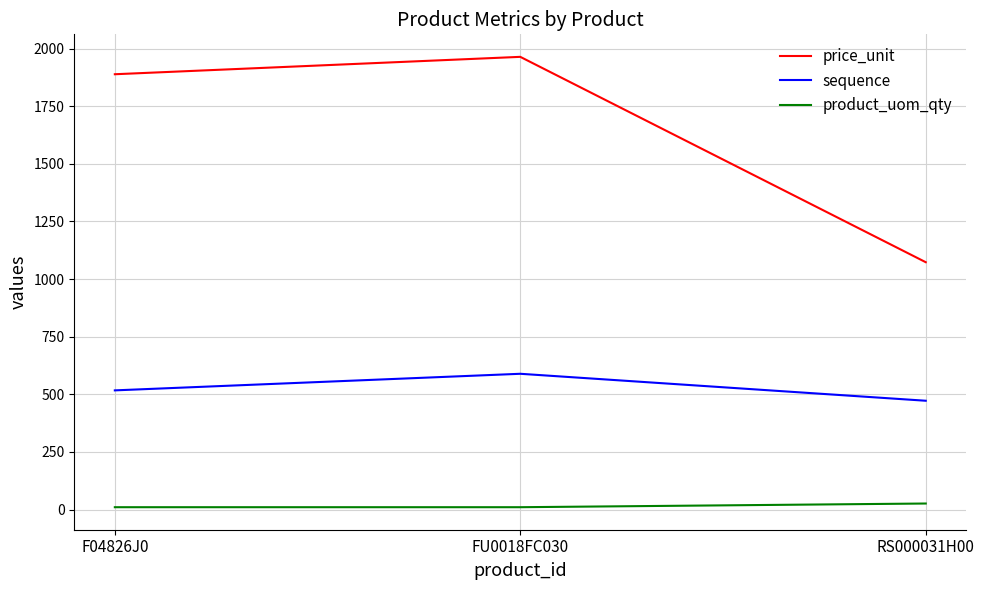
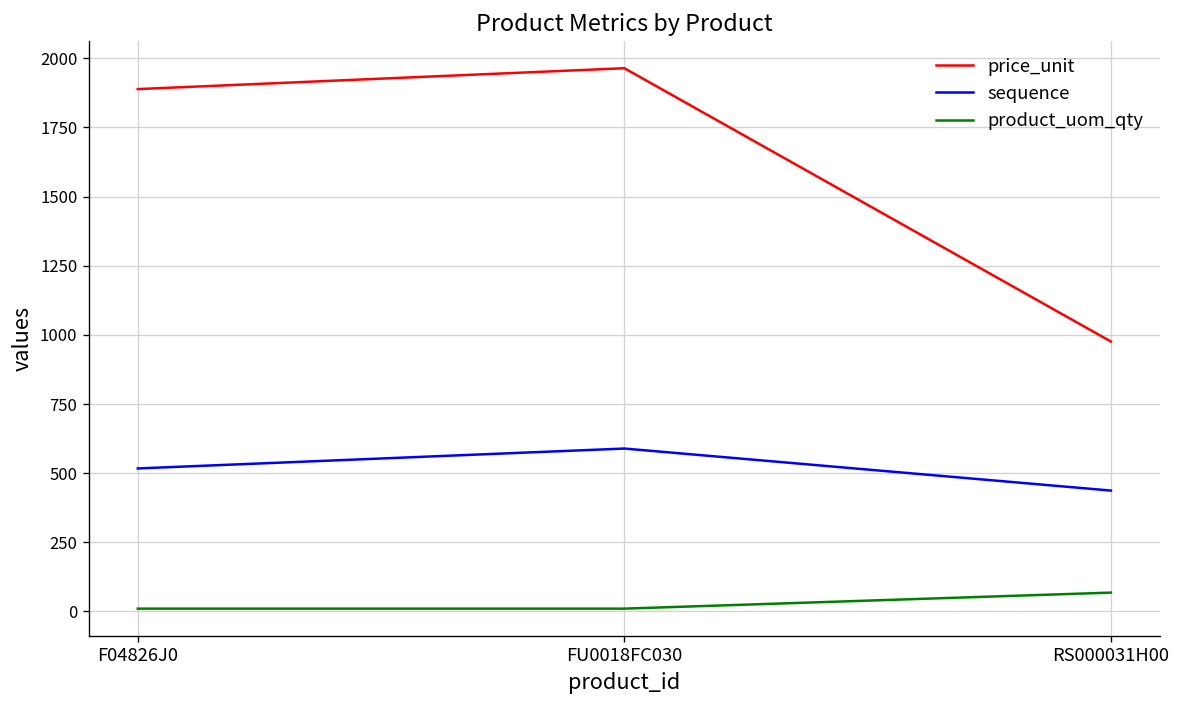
  {
    "price_unit": {
      "F04826J0": 1890,
      "FU0018FC030": 1960,
-     "RS000031H00": 1070
+     "RS000031H00": 980
    },
    "sequence": {
      "F04826J0": 520,
      "FU0018FC030": 590,
-     "RS000031H00": 470
+     "RS000031H00": 440
    },
    "product_uom_qty": {
      "F04826J0": 10,
      "FU0018FC030": 10,
-     "RS000031H00": 30
+     "RS000031H00": 70
    }
  }
